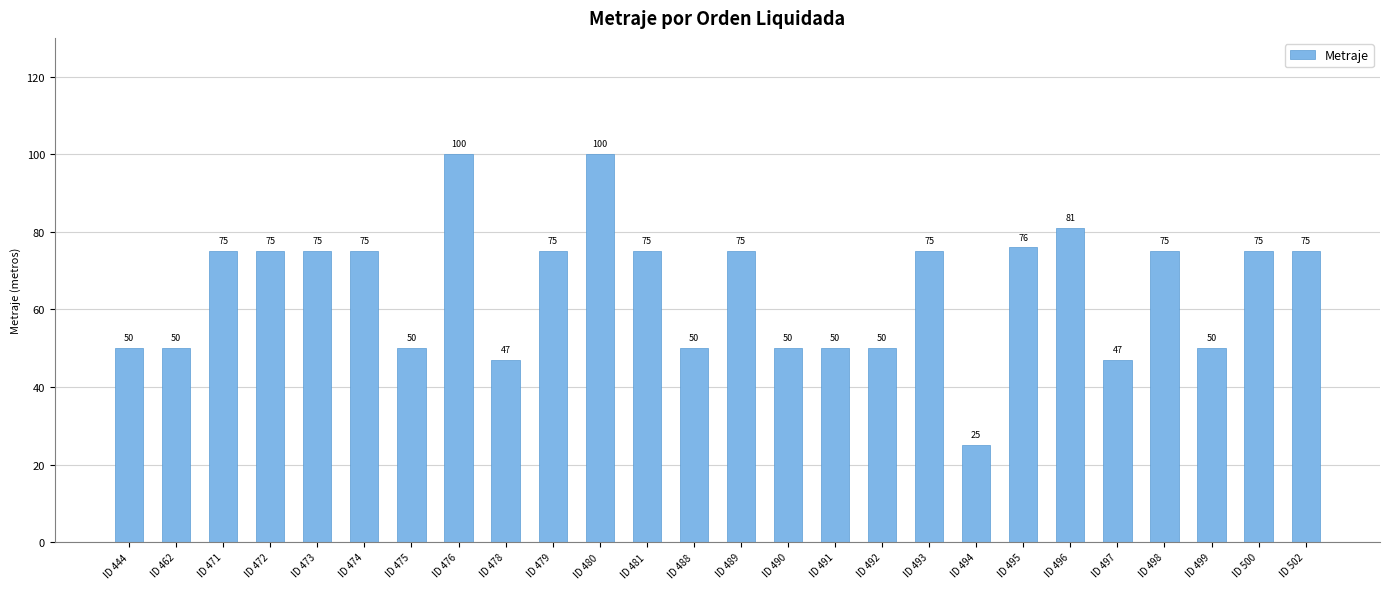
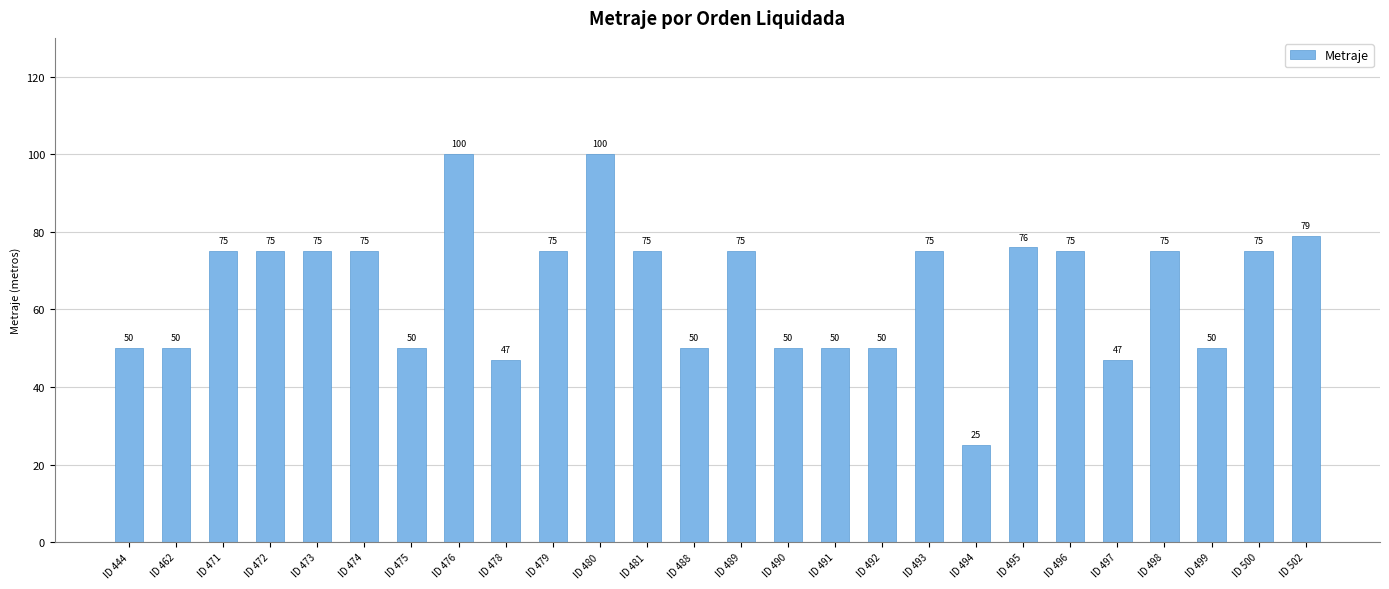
  {
    "ID 444": 50,
    "ID 462": 50,
    "ID 471": 75,
    "ID 472": 75,
    "ID 473": 75,
    "ID 474": 75,
    "ID 475": 50,
    "ID 476": 100,
    "ID 478": 47,
    "ID 479": 75,
    "ID 480": 100,
    "ID 481": 75,
    "ID 488": 50,
    "ID 489": 75,
    "ID 490": 50,
    "ID 491": 50,
    "ID 492": 50,
    "ID 493": 75,
    "ID 494": 25,
    "ID 495": 76,
-   "ID 496": 81,
+   "ID 496": 75,
    "ID 497": 47,
    "ID 498": 75,
    "ID 499": 50,
    "ID 500": 75,
-   "ID 502": 75
+   "ID 502": 79
  }
